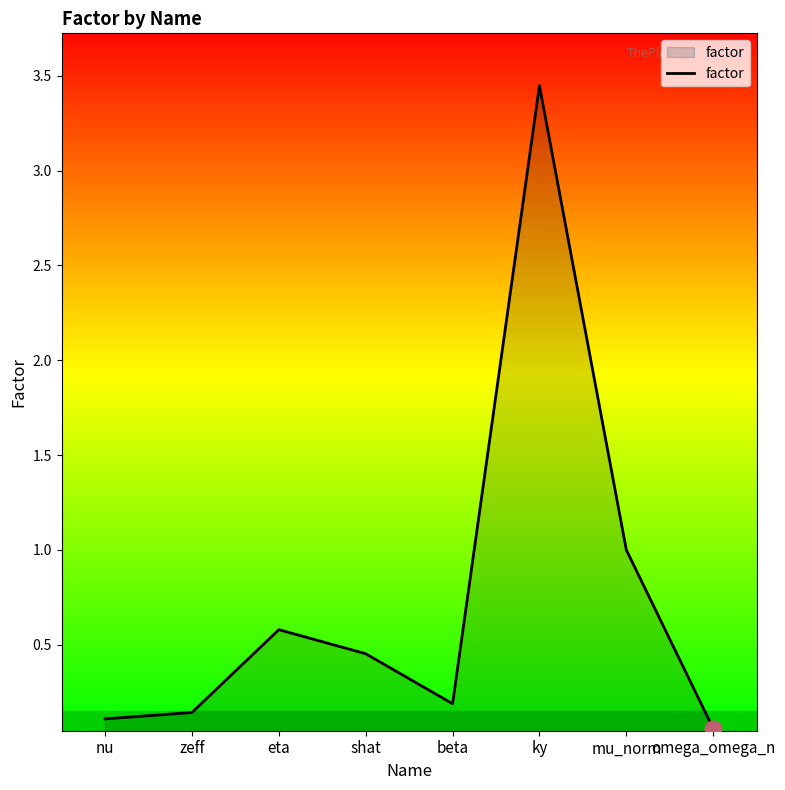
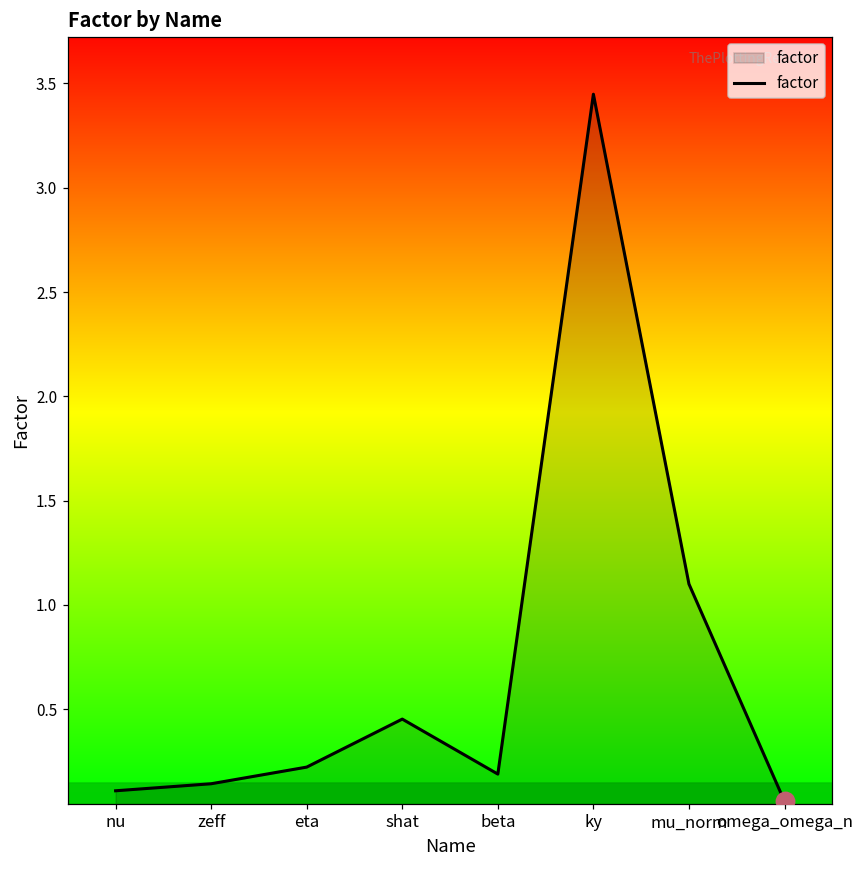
  {
    "factor": {
-     "eta": 0.58,
+     "eta": 0.22,
      "shat": 0.45,
      "beta": 0.19,
      "ky": 3.45,
-     "mu_norm": 1.0
+     "mu_norm": 1.1
    }
  }
